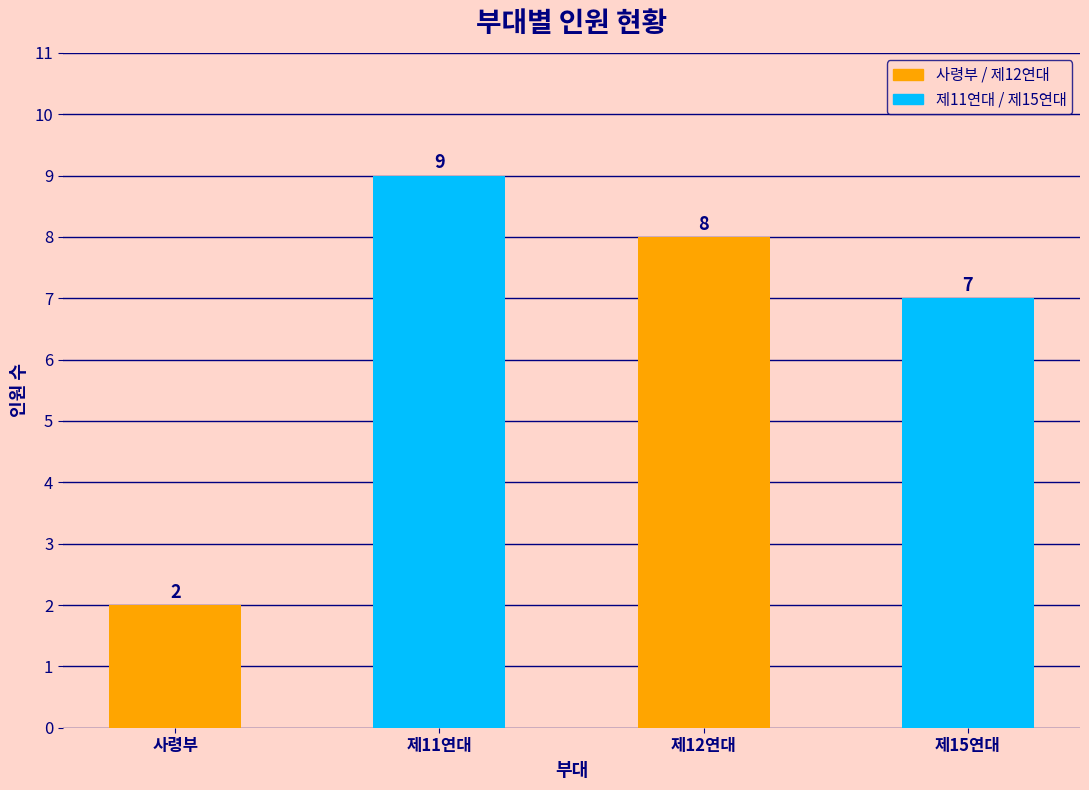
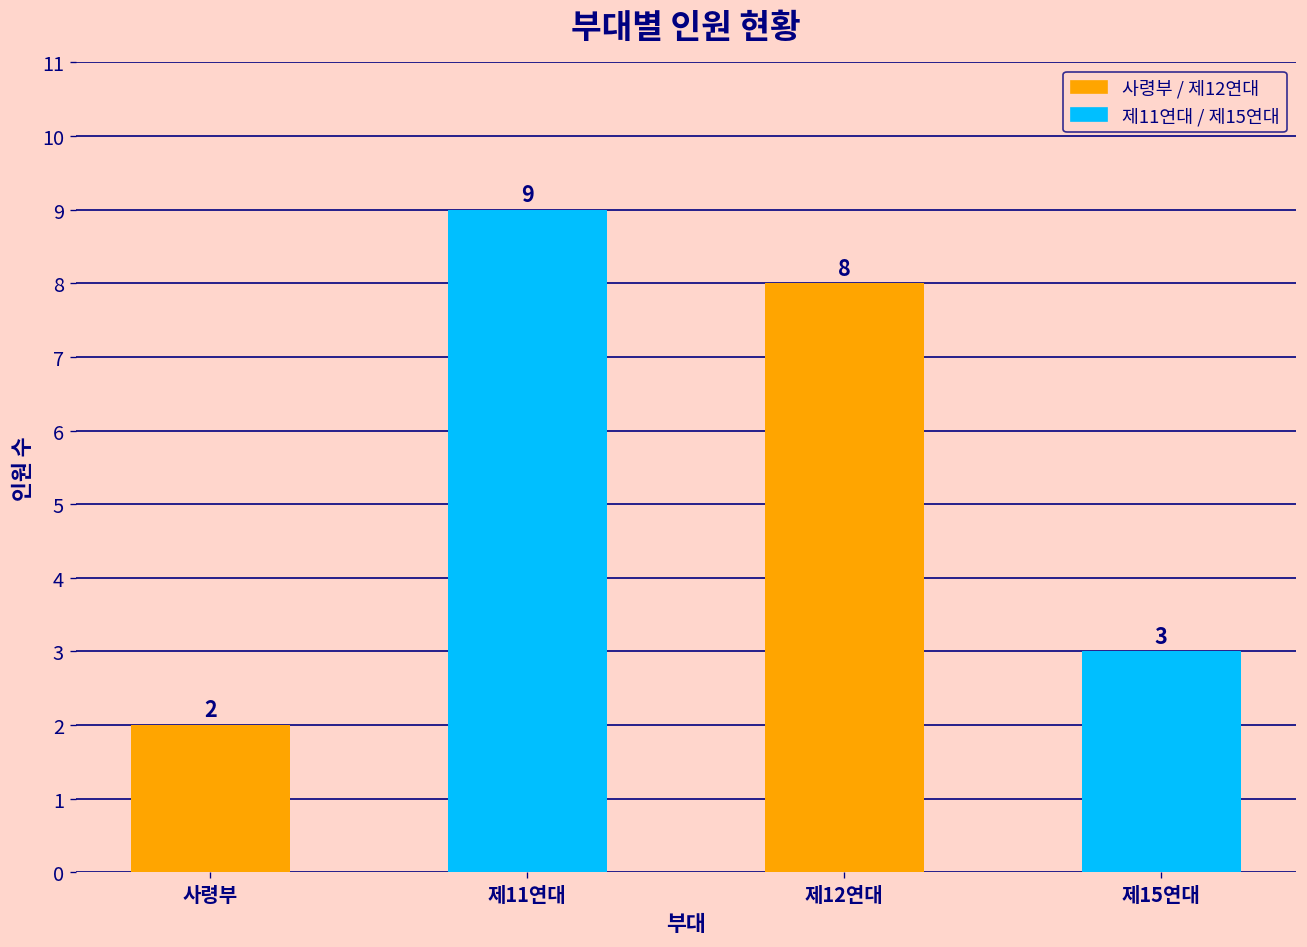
  {
    "사령부": 2,
    "제11연대": 9,
    "제12연대": 8,
-   "제15연대": 7
+   "제15연대": 3
  }
